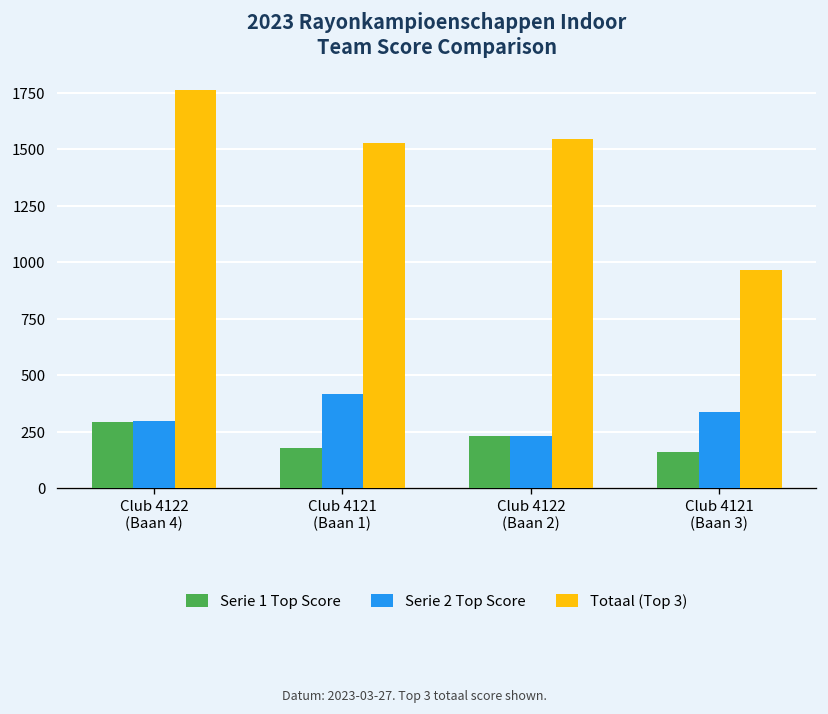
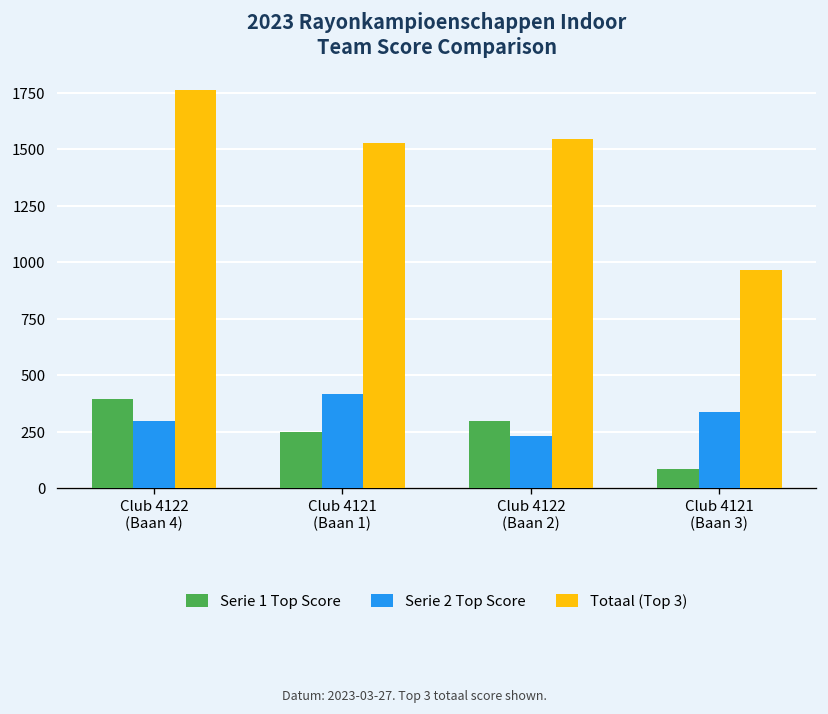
  {
    "Serie 1 Top Score": {
-     "Club 4122 (Baan 4)": 290,
-     "Club 4121 (Baan 1)": 180,
-     "Club 4122 (Baan 2)": 230,
-     "Club 4121 (Baan 3)": 160
+     "Club 4122 (Baan 4)": 390,
+     "Club 4121 (Baan 1)": 250,
+     "Club 4122 (Baan 2)": 300,
+     "Club 4121 (Baan 3)": 90
    },
    "Serie 2 Top Score": {
      "Club 4122 (Baan 4)": 300,
      "Club 4121 (Baan 1)": 420,
      "Club 4122 (Baan 2)": 230,
      "Club 4121 (Baan 3)": 340
    },
    "Totaal (Top 3)": {
      "Club 4122 (Baan 4)": 1760,
      "Club 4121 (Baan 1)": 1530,
      "Club 4122 (Baan 2)": 1540,
      "Club 4121 (Baan 3)": 970
    }
  }
